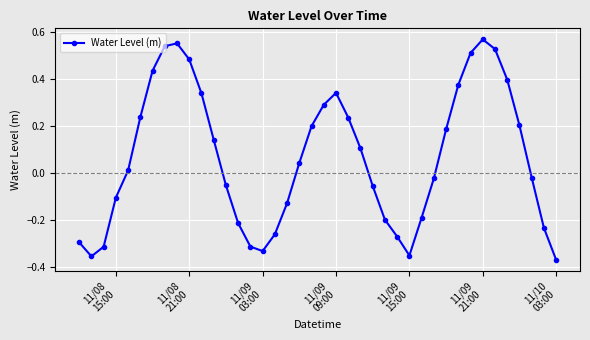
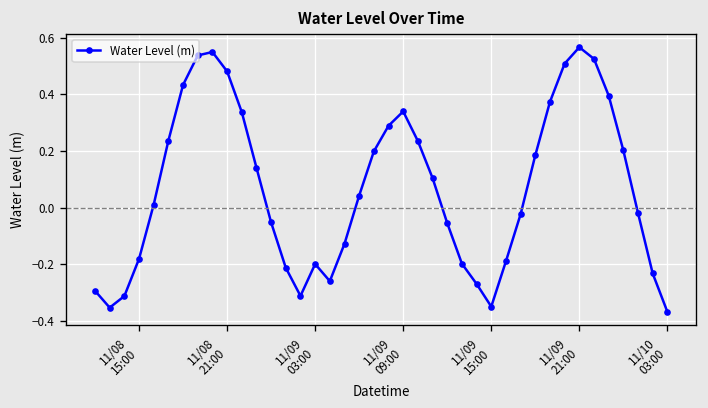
  {
-   "11/08 15:00": -0.10,
+   "11/08 15:00": -0.18,
    "11/08 21:00": 0.48,
-   "11/09 03:00": -0.33,
+   "11/09 03:00": -0.20,
    "11/09 09:00": 0.34,
    "11/09 15:00": -0.35,
    "11/09 21:00": 0.57,
    "11/10 03:00": -0.37
  }
